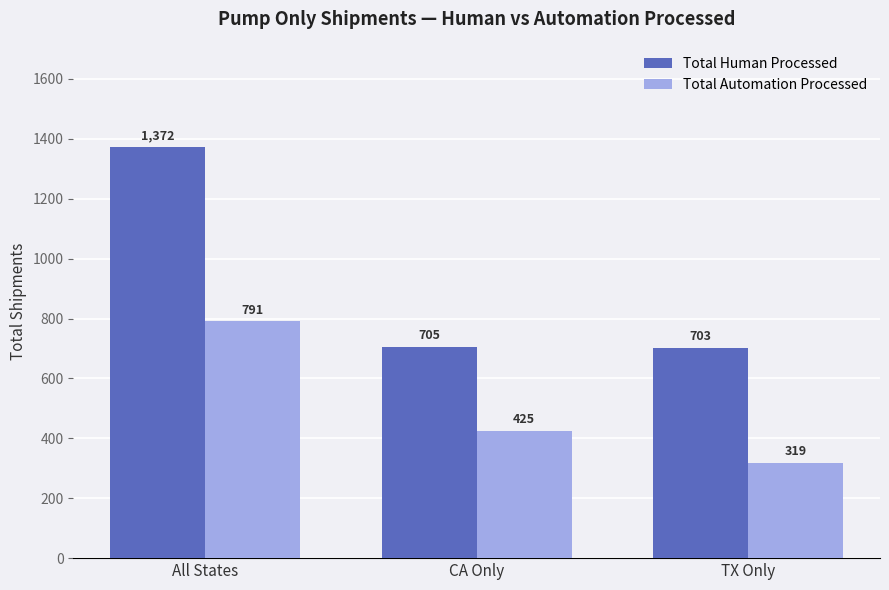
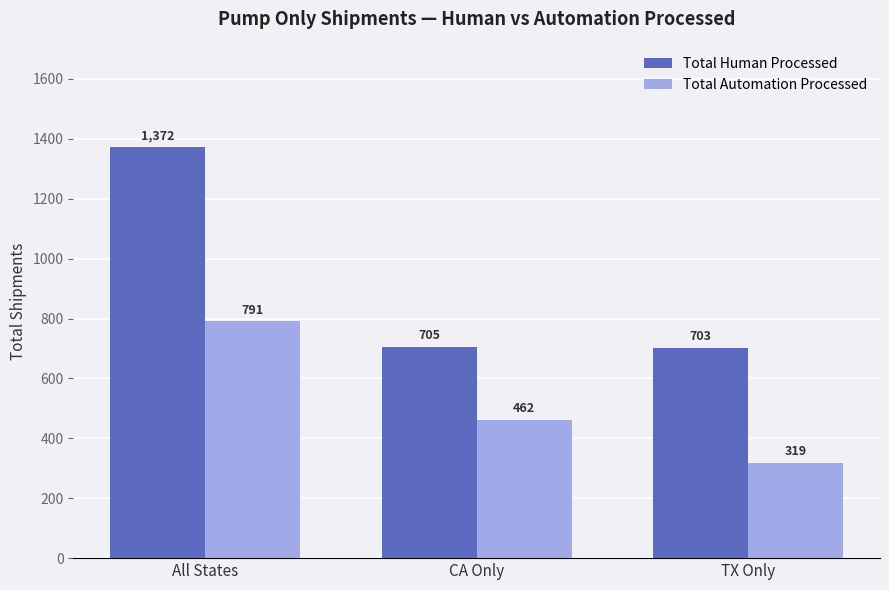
  {
    "Total Human Processed": {
      "All States": "1,372",
      "CA Only": "705",
      "TX Only": "703"
    },
    "Total Automation Processed": {
      "All States": "791",
-     "CA Only": "425",
+     "CA Only": "462",
      "TX Only": "319"
    }
  }
